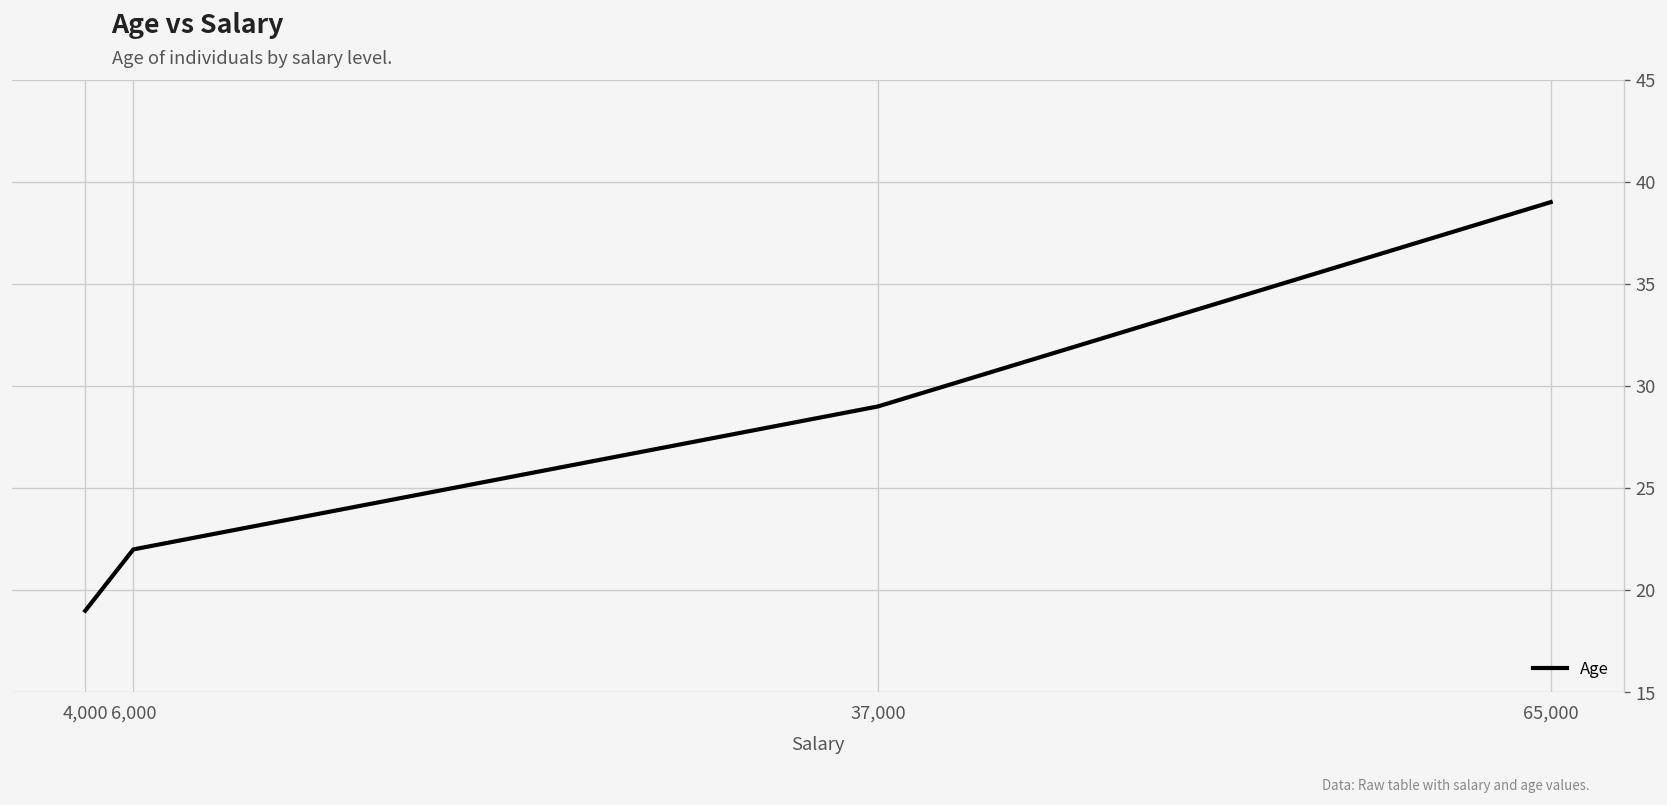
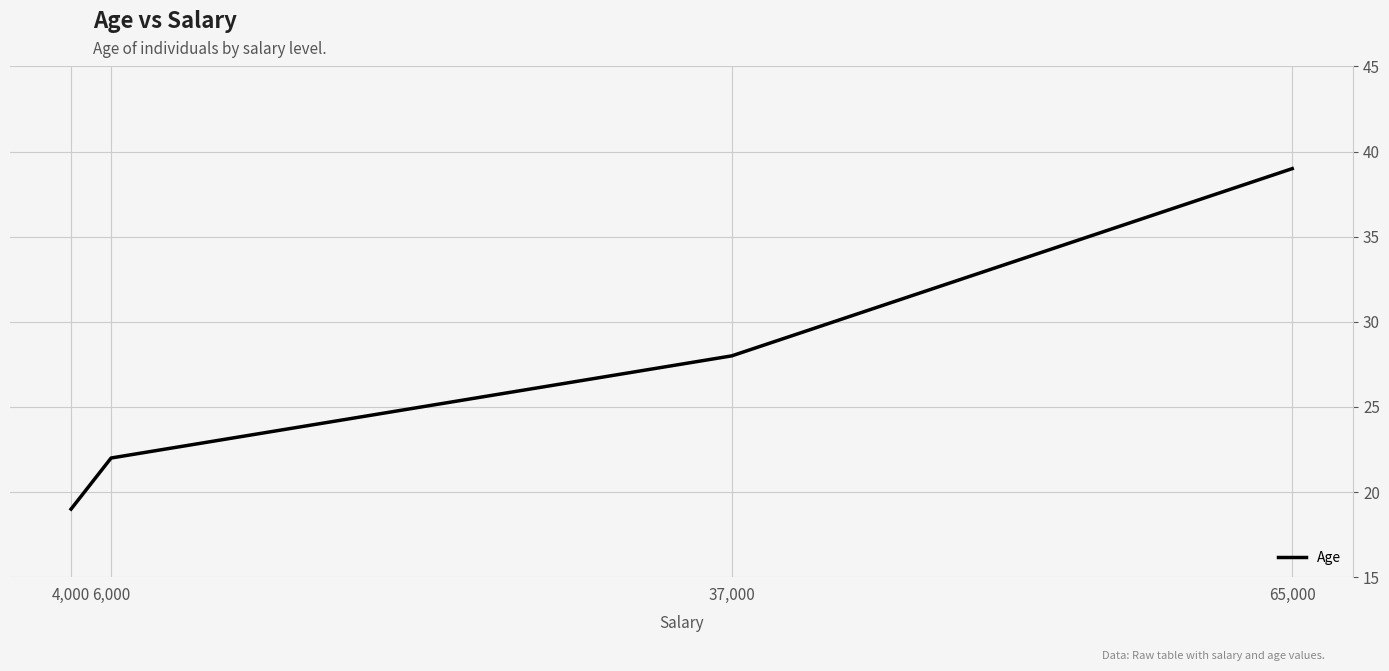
  {
    "4,000": 19,
    "6,000": 22,
-   "37,000": 29,
+   "37,000": 28,
    "65,000": 39
  }
